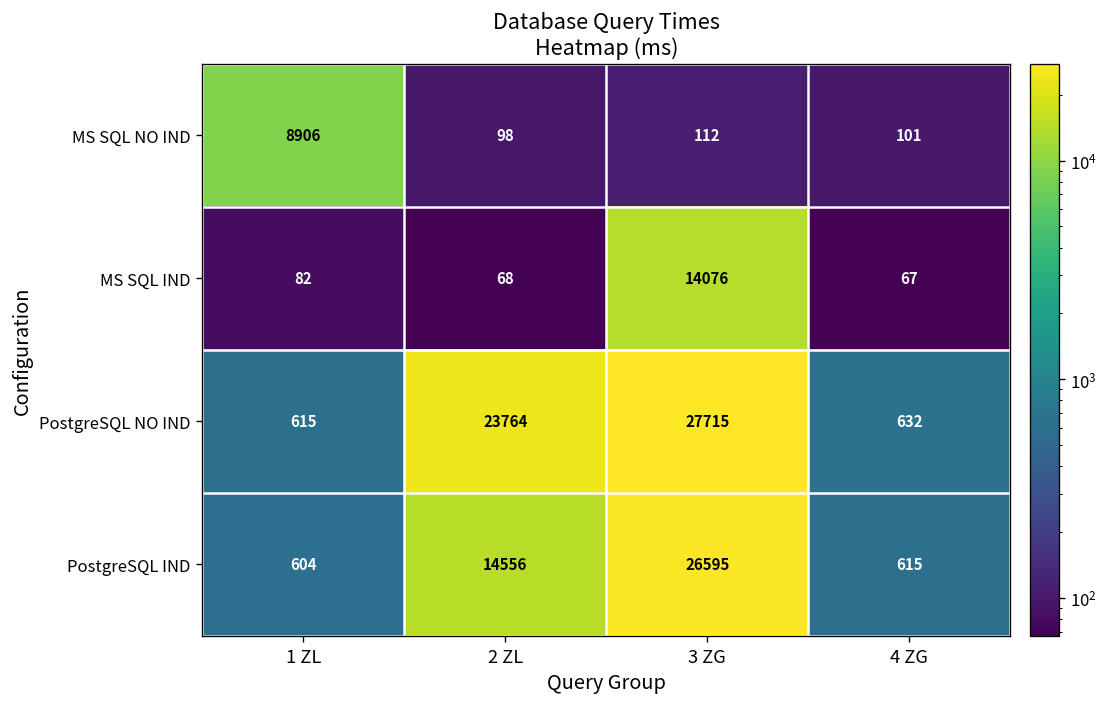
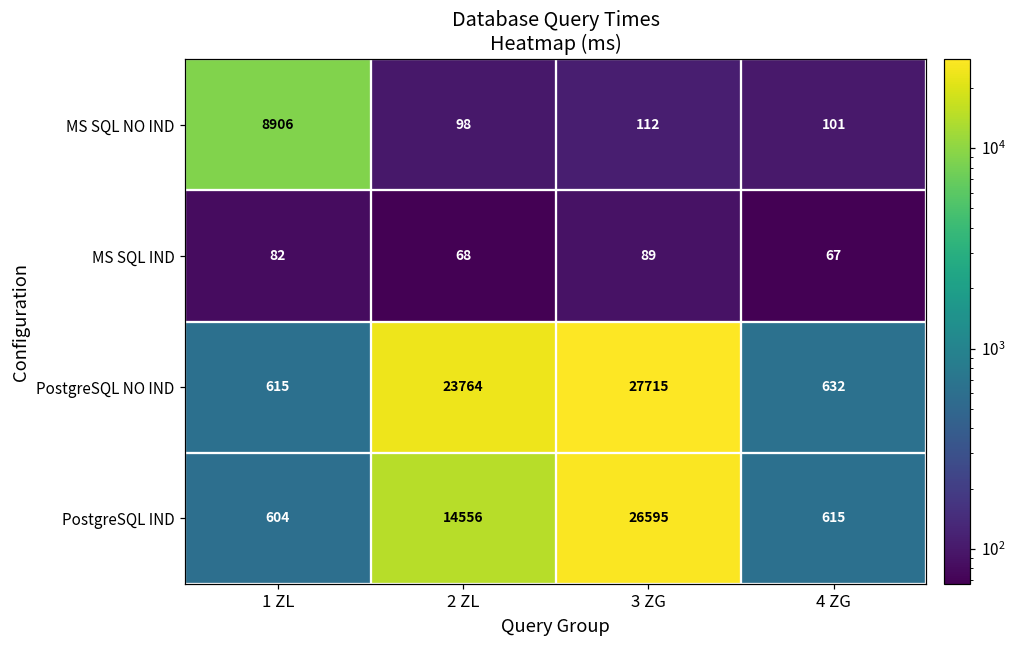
  {
    "MS SQL NO IND": {
      "1 ZL": 8906,
      "2 ZL": 98,
      "3 ZG": 112,
      "4 ZG": 101
    },
    "MS SQL IND": {
      "1 ZL": 82,
      "2 ZL": 68,
-     "3 ZG": 14076,
+     "3 ZG": 89,
      "4 ZG": 67
    },
    "PostgreSQL NO IND": {
      "1 ZL": 615,
      "2 ZL": 23764,
      "3 ZG": 27715,
      "4 ZG": 632
    },
    "PostgreSQL IND": {
      "1 ZL": 604,
      "2 ZL": 14556,
      "3 ZG": 26595,
      "4 ZG": 615
    }
  }
